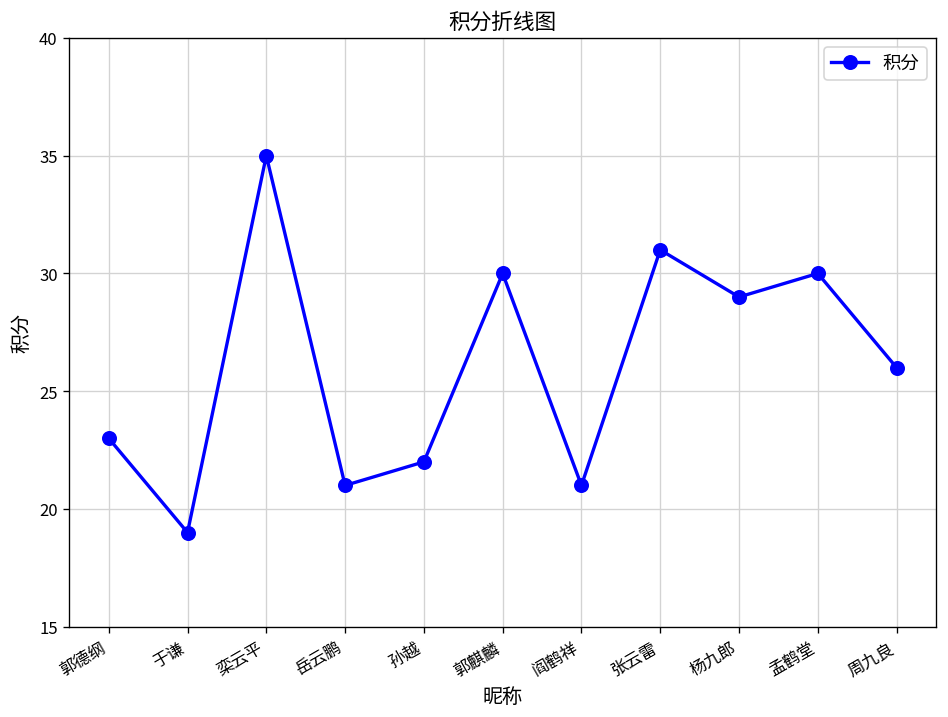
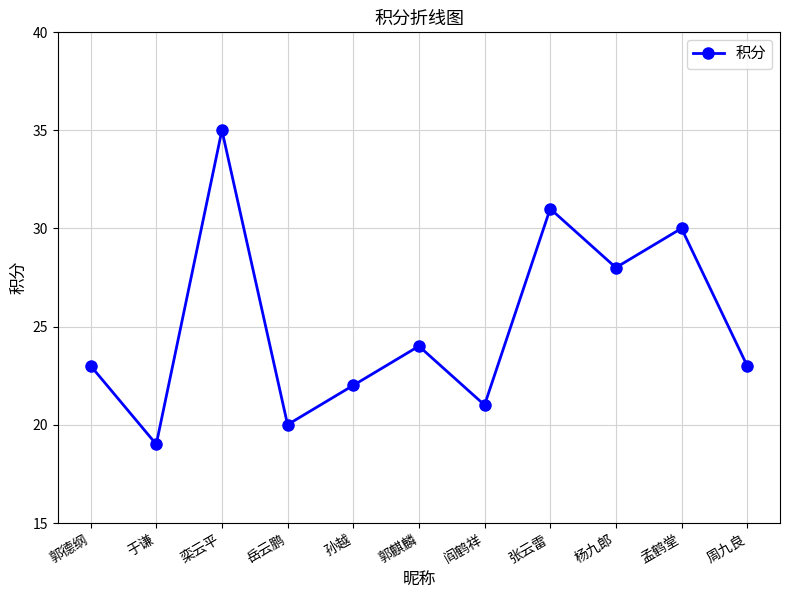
  {
    "郭德纲": 23,
    "于谦": 19,
    "栾云平": 35,
-   "岳云鹏": 21,
+   "岳云鹏": 20,
    "孙越": 22,
-   "郭麒麟": 30,
+   "郭麒麟": 24,
    "阎鹤祥": 21,
    "张云雷": 31,
-   "杨九郎": 29,
+   "杨九郎": 28,
    "孟鹤堂": 30,
-   "周九良": 26
+   "周九良": 23
  }
